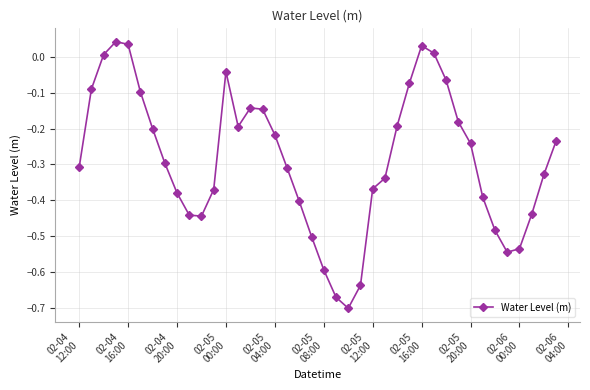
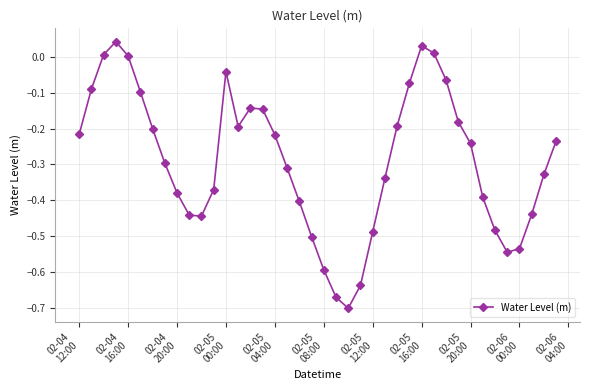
  {
-   "02-04 12:00": -0.31,
-   "02-04 16:00": 0.03,
+   "02-04 12:00": -0.22,
+   "02-04 16:00": 0.00,
    "02-04 20:00": -0.38,
    "02-05 00:00": -0.04,
    "02-05 04:00": -0.22,
    "02-05 08:00": -0.59,
-   "02-05 12:00": -0.37,
+   "02-05 12:00": -0.49,
    "02-05 16:00": 0.03,
    "02-05 20:00": -0.24,
    "02-06 00:00": -0.53
  }
